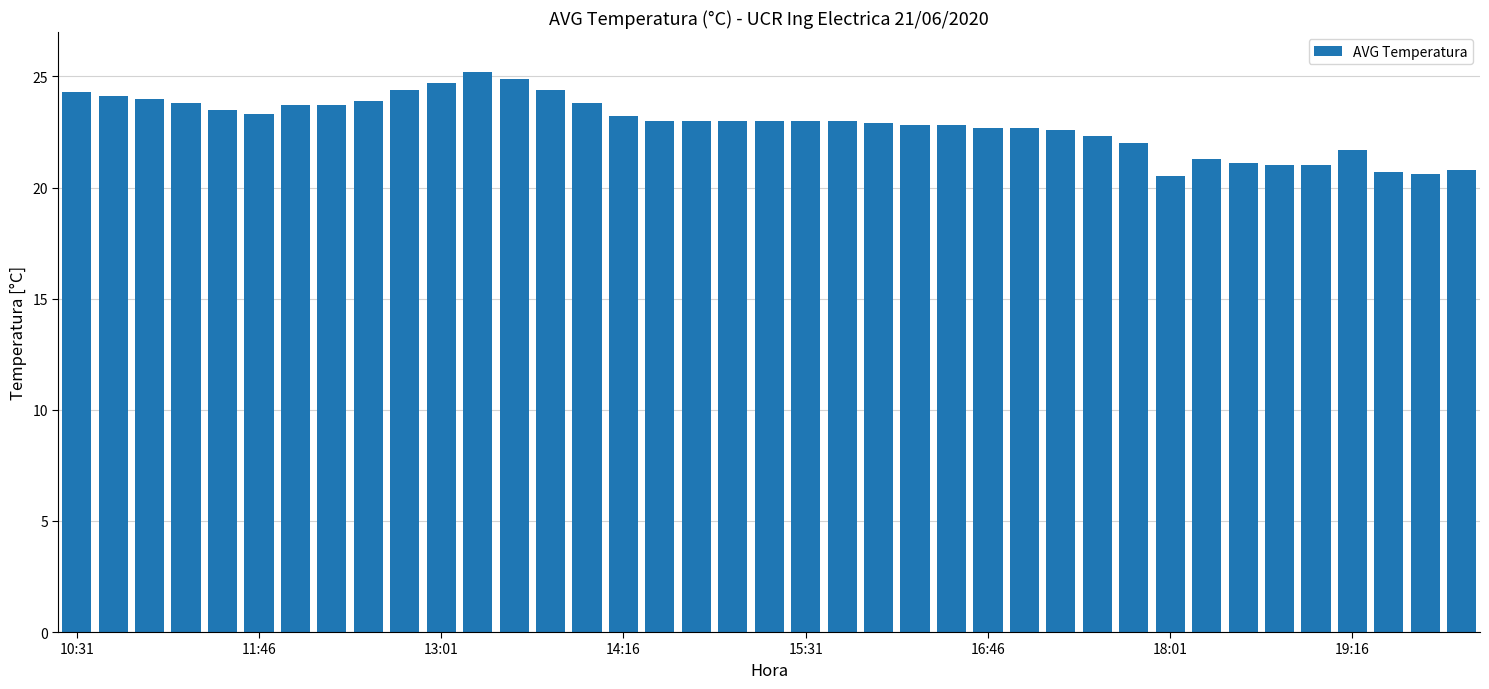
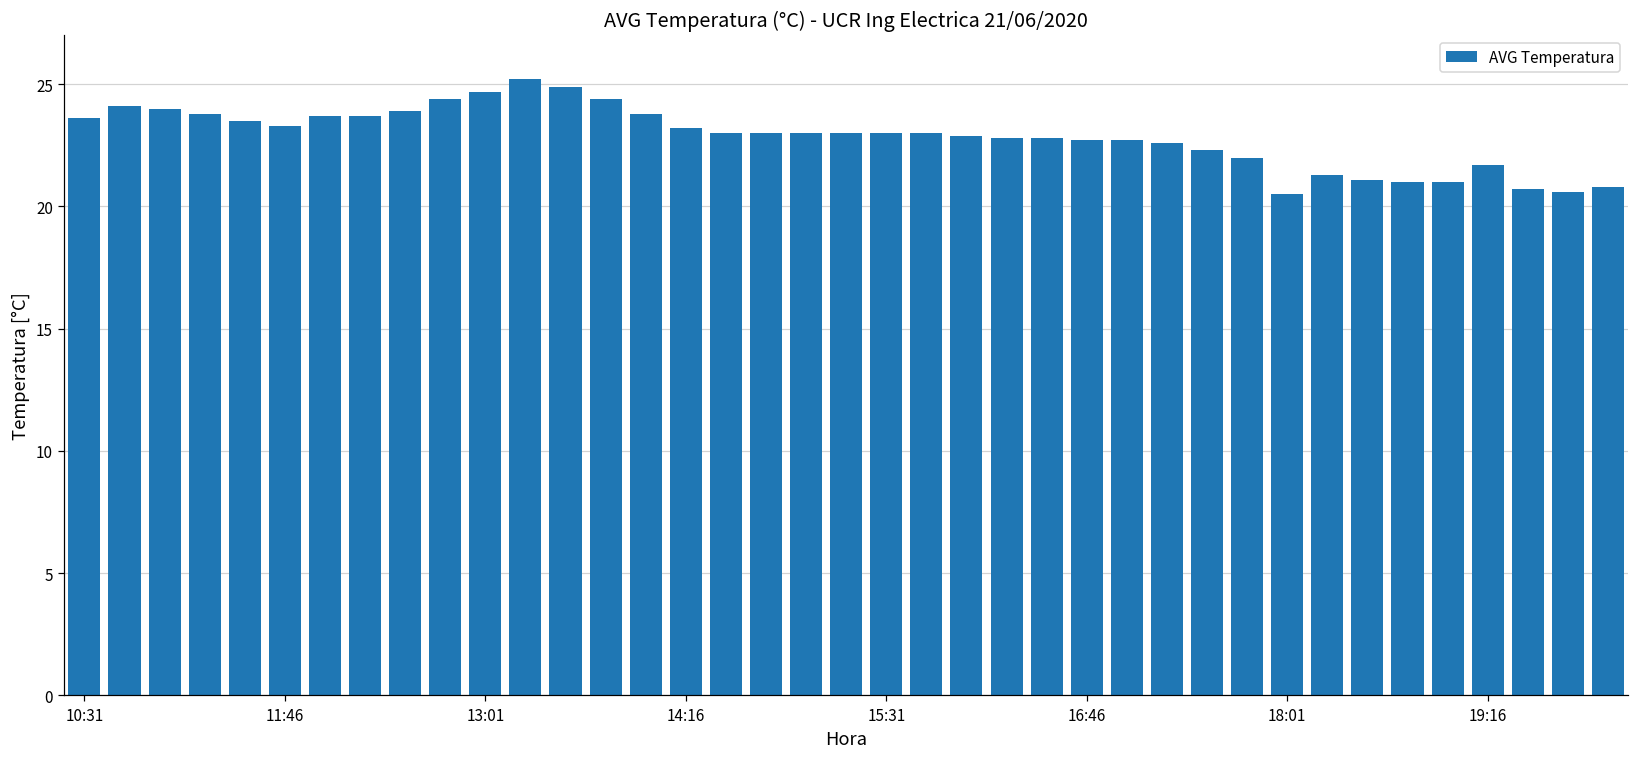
  {
-   "10:31": 24.3,
+   "10:31": 23.6,
    "11:46": 23.3,
    "13:01": 24.7,
    "14:16": 23.2,
    "15:31": 23.0,
    "16:46": 22.7,
    "18:01": 20.5,
    "19:16": 21.7
  }
